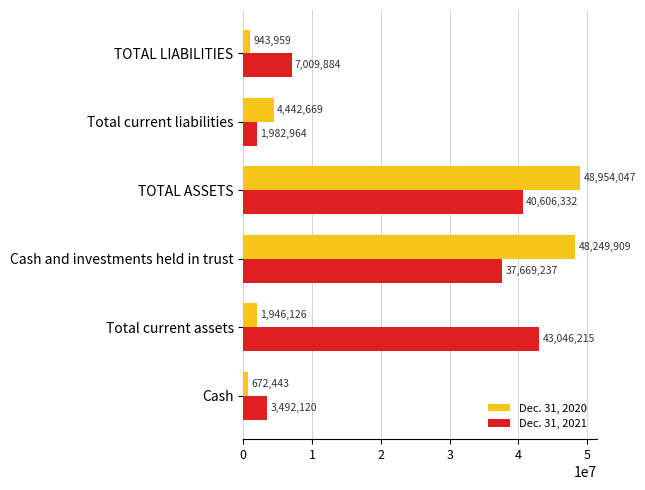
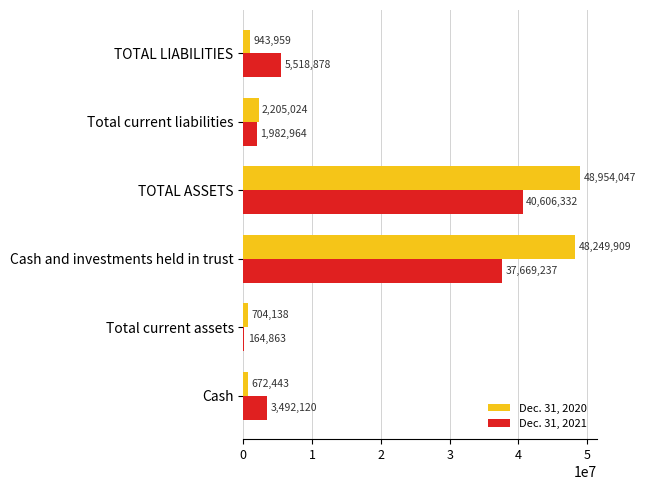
  {
    "Dec. 31, 2020": {
      "TOTAL LIABILITIES": "943,959",
-     "Total current liabilities": "4,442,669",
+     "Total current liabilities": "2,205,024",
      "TOTAL ASSETS": "48,954,047",
      "Cash and investments held in trust": "48,249,909",
-     "Total current assets": "1,946,126",
+     "Total current assets": "704,138",
      "Cash": "672,443"
    },
    "Dec. 31, 2021": {
-     "TOTAL LIABILITIES": "7,009,884",
+     "TOTAL LIABILITIES": "5,518,878",
      "Total current liabilities": "1,982,964",
      "TOTAL ASSETS": "40,606,332",
      "Cash and investments held in trust": "37,669,237",
-     "Total current assets": "43,046,215",
+     "Total current assets": "164,863",
      "Cash": "3,492,120"
    }
  }
